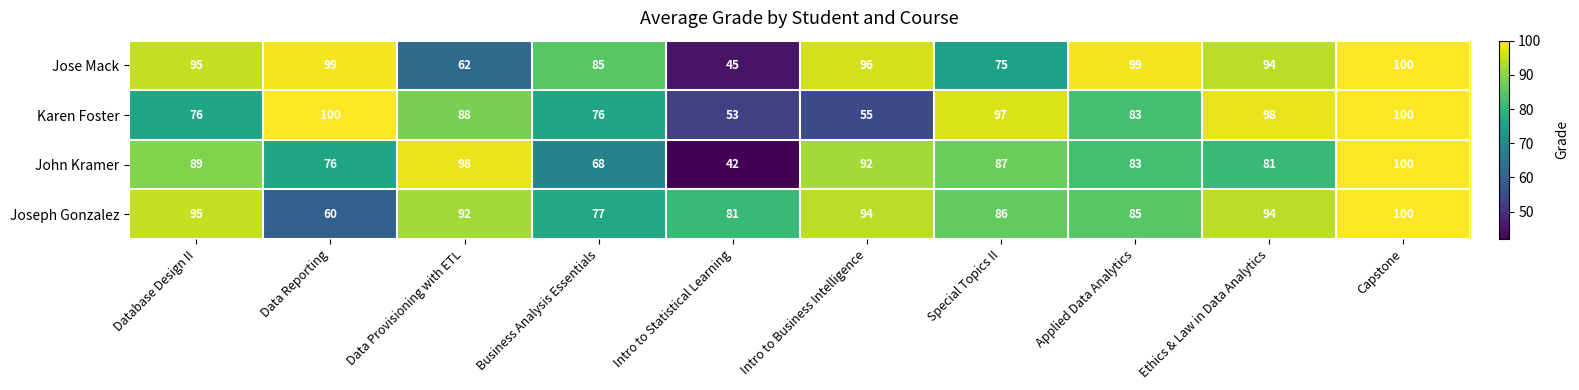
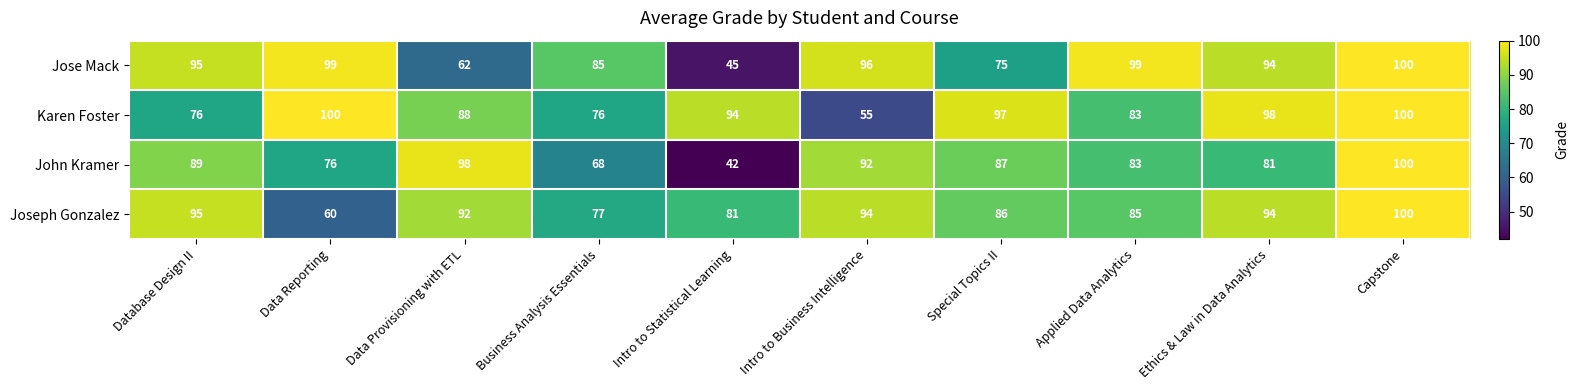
  {
    "Jose Mack": {
      "Database Design II": 95,
      "Data Reporting": 99,
      "Data Provisioning with ETL": 62,
      "Business Analysis Essentials": 85,
      "Intro to Statistical Learning": 45,
      "Intro to Business Intelligence": 96,
      "Special Topics II": 75,
      "Applied Data Analytics": 99,
      "Ethics & Law in Data Analytics": 94,
      "Capstone": 100
    },
    "Karen Foster": {
      "Database Design II": 76,
      "Data Reporting": 100,
      "Data Provisioning with ETL": 88,
      "Business Analysis Essentials": 76,
-     "Intro to Statistical Learning": 53,
+     "Intro to Statistical Learning": 94,
      "Intro to Business Intelligence": 55,
      "Special Topics II": 97,
      "Applied Data Analytics": 83,
      "Ethics & Law in Data Analytics": 98,
      "Capstone": 100
    },
    "John Kramer": {
      "Database Design II": 89,
      "Data Reporting": 76,
      "Data Provisioning with ETL": 98,
      "Business Analysis Essentials": 68,
      "Intro to Statistical Learning": 42,
      "Intro to Business Intelligence": 92,
      "Special Topics II": 87,
      "Applied Data Analytics": 83,
      "Ethics & Law in Data Analytics": 81,
      "Capstone": 100
    },
    "Joseph Gonzalez": {
      "Database Design II": 95,
      "Data Reporting": 60,
      "Data Provisioning with ETL": 92,
      "Business Analysis Essentials": 77,
      "Intro to Statistical Learning": 81,
      "Intro to Business Intelligence": 94,
      "Special Topics II": 86,
      "Applied Data Analytics": 85,
      "Ethics & Law in Data Analytics": 94,
      "Capstone": 100
    }
  }
